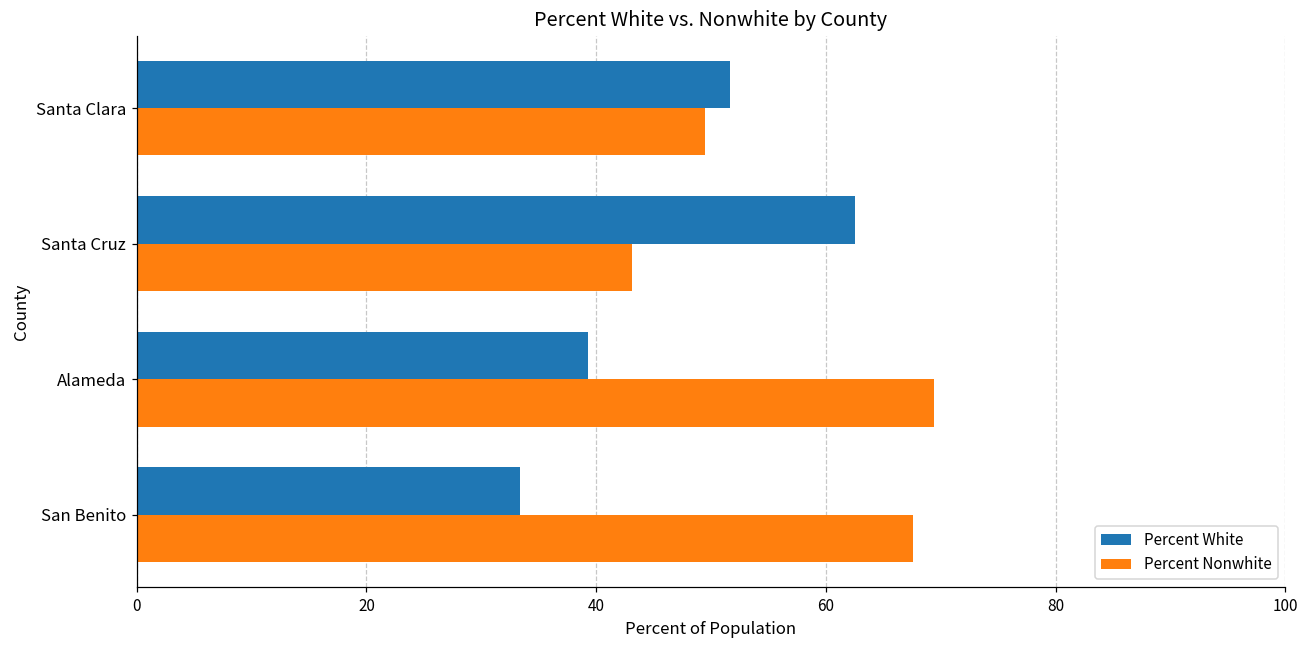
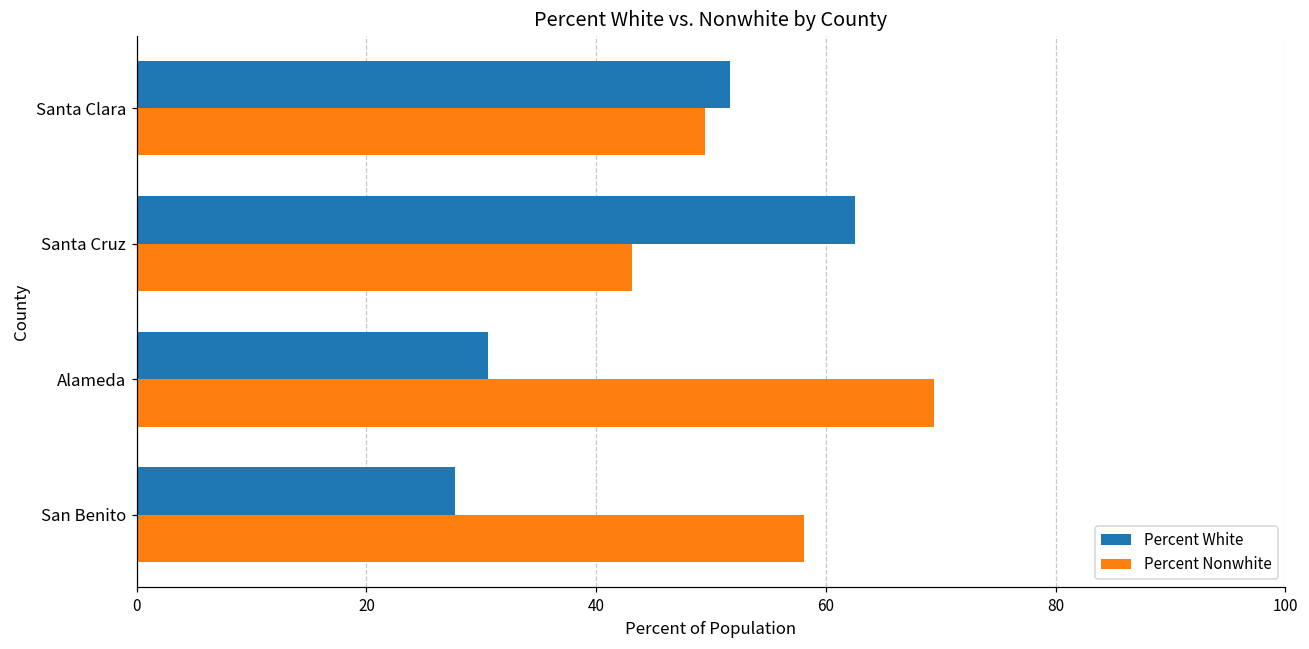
  {
    "Percent White": {
      "Santa Clara": 51.7,
      "Santa Cruz": 62.5,
-     "Alameda": 39.3,
-     "San Benito": 33.4
+     "Alameda": 30.6,
+     "San Benito": 27.7
    },
    "Percent Nonwhite": {
      "Santa Clara": 49.5,
      "Santa Cruz": 43.1,
      "Alameda": 69.4,
-     "San Benito": 67.6
+     "San Benito": 58.1
    }
  }
